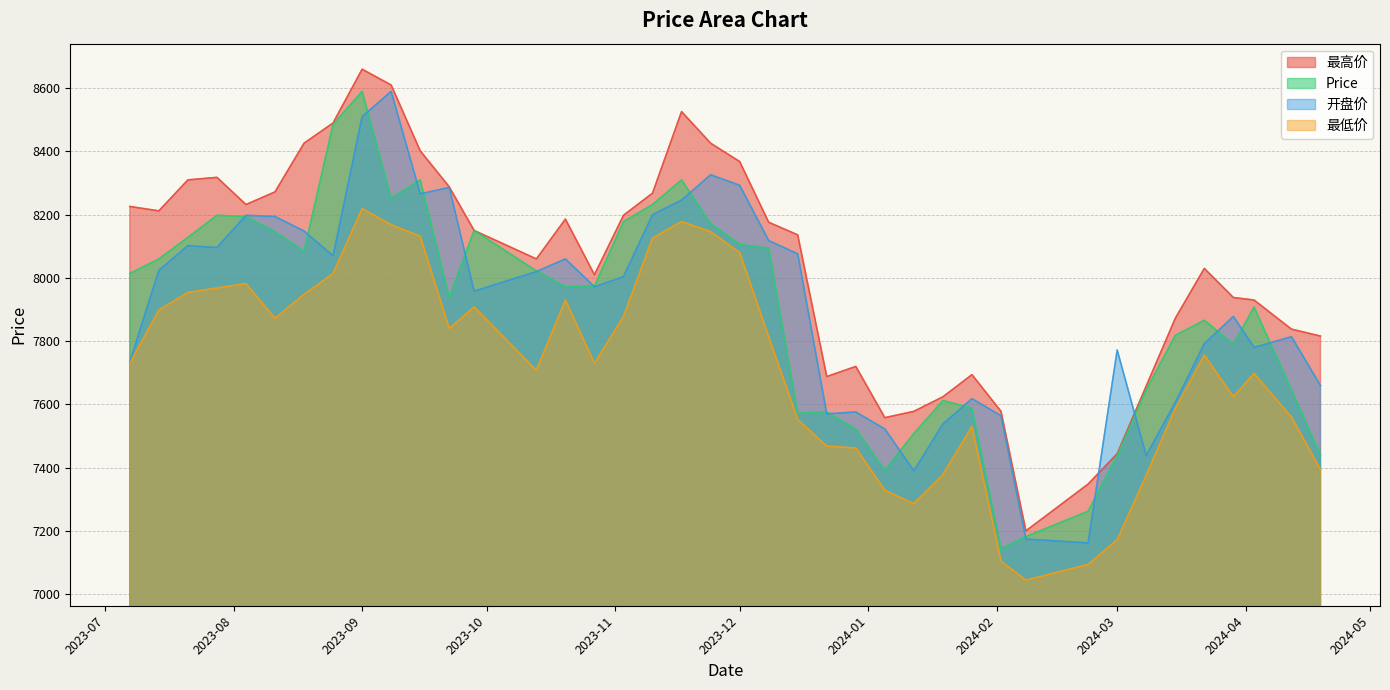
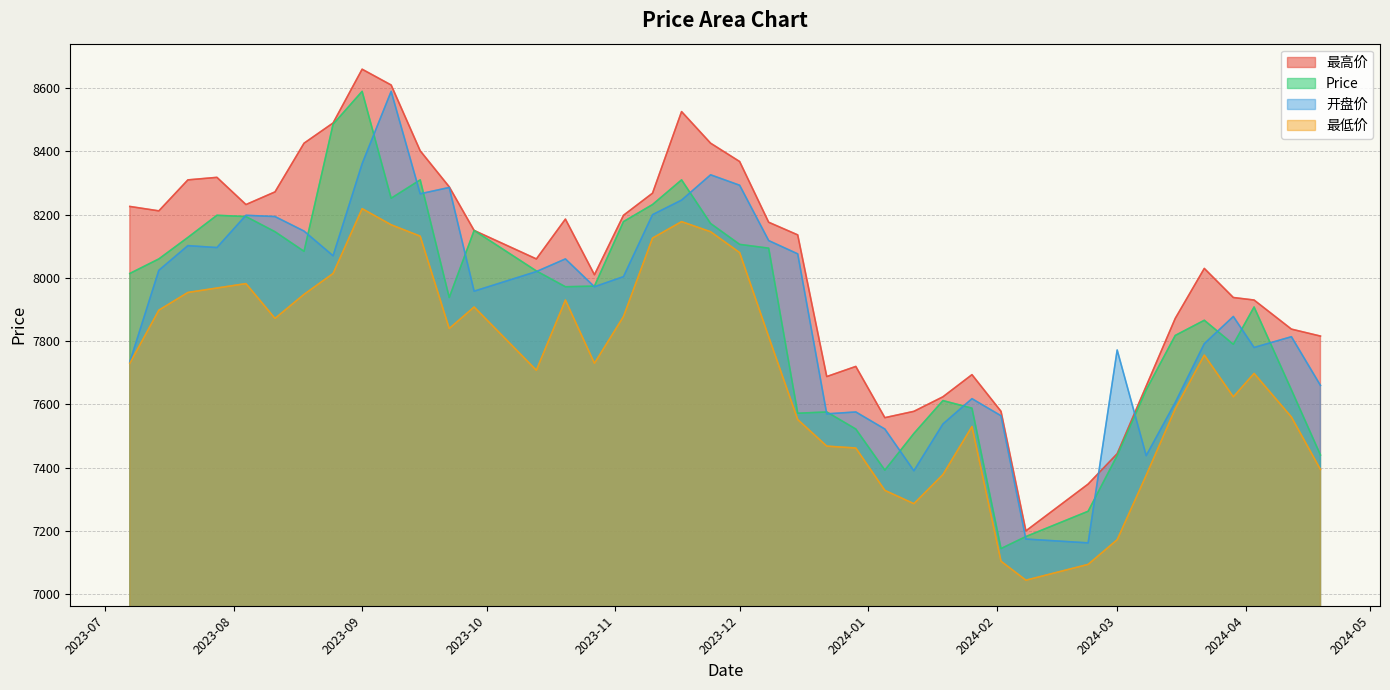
  {
    "最高价": {
      "2023-09": 8660,
      "2023-12": 8370
    },
    "Price": {
      "2023-09": 8590,
      "2023-12": 8110
    },
    "开盘价": {
-     "2023-09": 8510,
+     "2023-09": 8360,
      "2023-12": 8290,
      "2024-03": 7770
    },
    "最低价": {
      "2023-09": 8220,
      "2023-12": 8080,
      "2024-03": 7170
    }
  }
